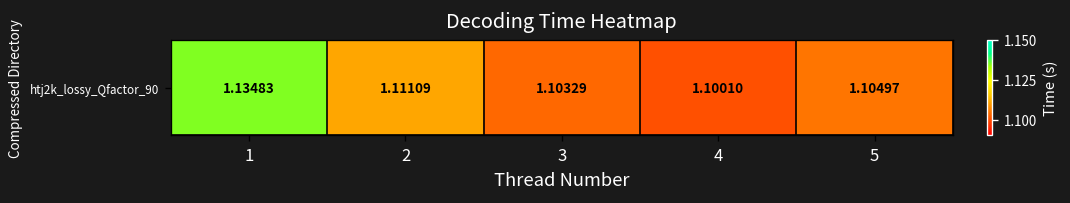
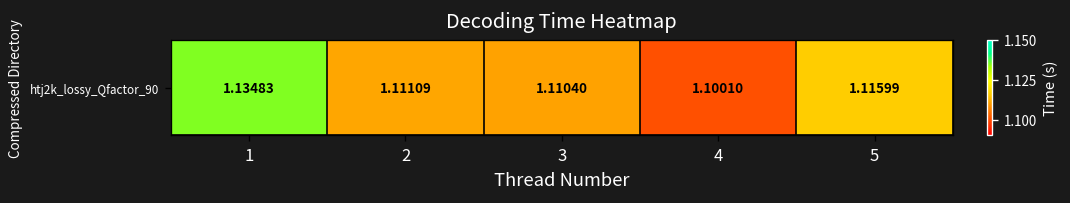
  {
    "htj2k_lossy_Qfactor_90": {
      "1": 1.13483,
      "2": 1.11109,
-     "3": 1.10329,
+     "3": 1.11040,
      "4": 1.10010,
-     "5": 1.10497
+     "5": 1.11599
    }
  }
